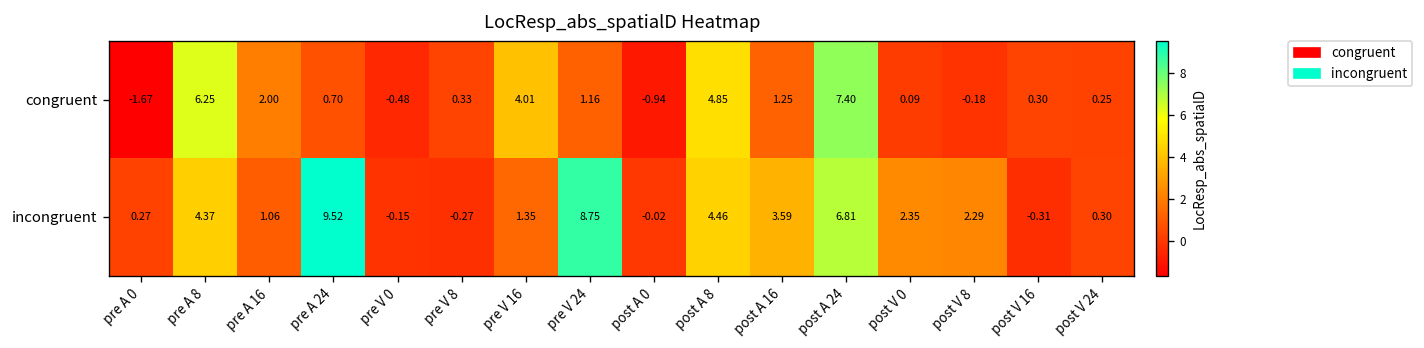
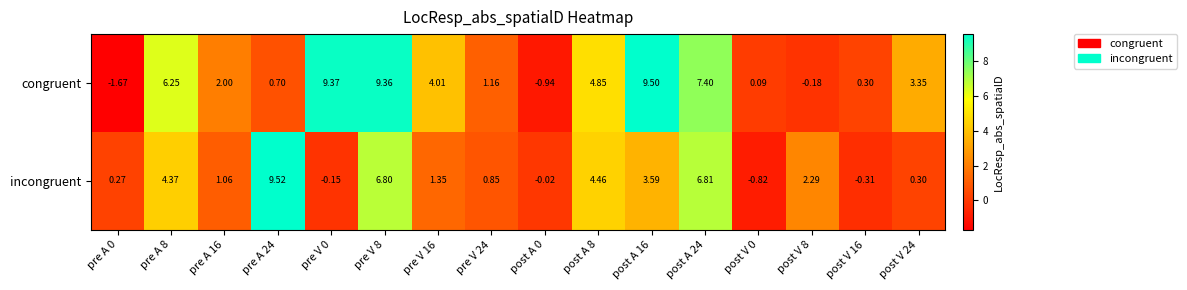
  {
    "congruent": {
      "pre A 0": -1.67,
      "pre A 8": 6.25,
      "pre A 16": 2.00,
      "pre A 24": 0.70,
-     "pre V 0": -0.48,
-     "pre V 8": 0.33,
+     "pre V 0": 9.37,
+     "pre V 8": 9.36,
      "pre V 16": 4.01,
      "pre V 24": 1.16,
      "post A 0": -0.94,
      "post A 8": 4.85,
-     "post A 16": 1.25,
+     "post A 16": 9.50,
      "post A 24": 7.40,
      "post V 0": 0.09,
      "post V 8": -0.18,
      "post V 16": 0.30,
-     "post V 24": 0.25
+     "post V 24": 3.35
    },
    "incongruent": {
      "pre A 0": 0.27,
      "pre A 8": 4.37,
      "pre A 16": 1.06,
      "pre A 24": 9.52,
      "pre V 0": -0.15,
-     "pre V 8": -0.27,
+     "pre V 8": 6.80,
      "pre V 16": 1.35,
-     "pre V 24": 8.75,
+     "pre V 24": 0.85,
      "post A 0": -0.02,
      "post A 8": 4.46,
      "post A 16": 3.59,
      "post A 24": 6.81,
-     "post V 0": 2.35,
+     "post V 0": -0.82,
      "post V 8": 2.29,
      "post V 16": -0.31,
      "post V 24": 0.30
    }
  }
